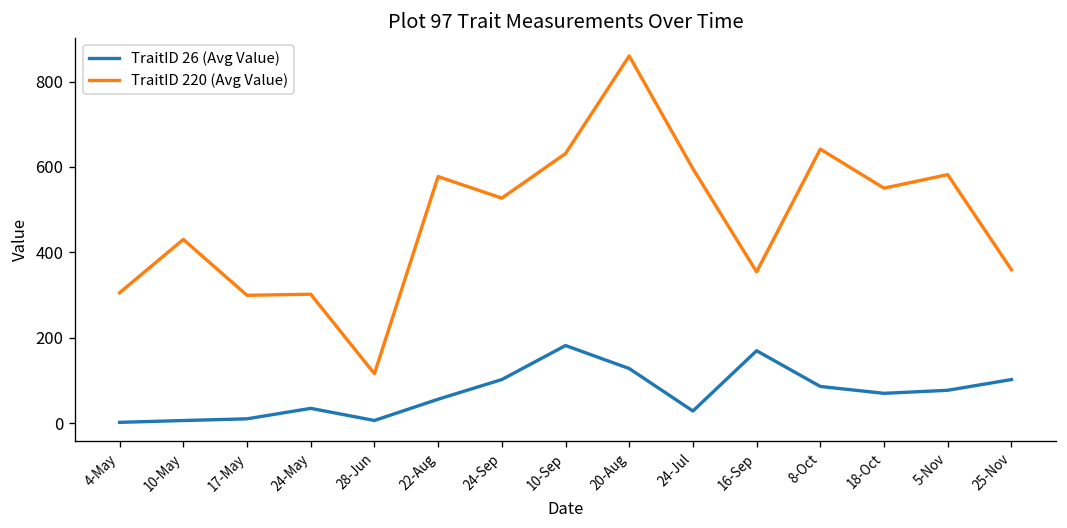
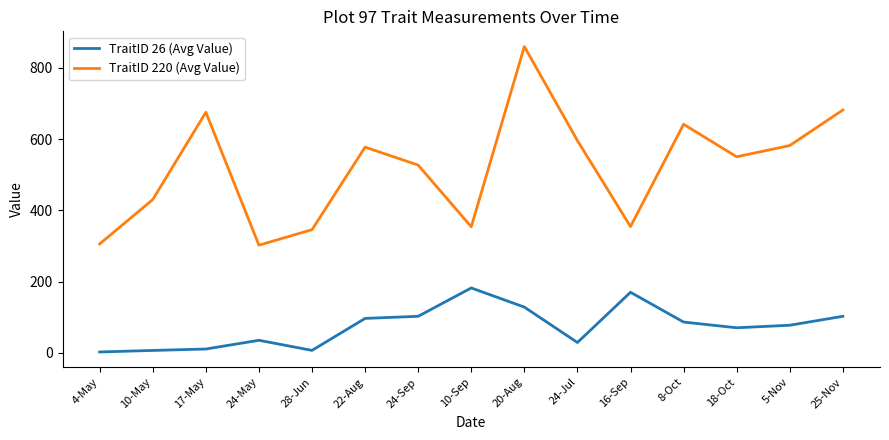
  {
    "TraitID 26 (Avg Value)": {
      "4-May": 0,
      "10-May": 10,
      "17-May": 10,
      "24-May": 40,
      "28-Jun": 10,
-     "22-Aug": 60,
+     "22-Aug": 100,
      "24-Sep": 100,
      "10-Sep": 180,
      "20-Aug": 130,
      "24-Jul": 30,
      "16-Sep": 170,
      "8-Oct": 90,
      "18-Oct": 70,
      "5-Nov": 80,
      "25-Nov": 100
    },
    "TraitID 220 (Avg Value)": {
      "4-May": 310,
      "10-May": 430,
-     "17-May": 300,
+     "17-May": 680,
      "24-May": 300,
-     "28-Jun": 120,
+     "28-Jun": 350,
      "22-Aug": 580,
      "24-Sep": 530,
-     "10-Sep": 630,
+     "10-Sep": 350,
      "20-Aug": 860,
      "24-Jul": 600,
      "16-Sep": 350,
      "8-Oct": 640,
      "18-Oct": 550,
      "5-Nov": 580,
-     "25-Nov": 360
+     "25-Nov": 680
    }
  }
